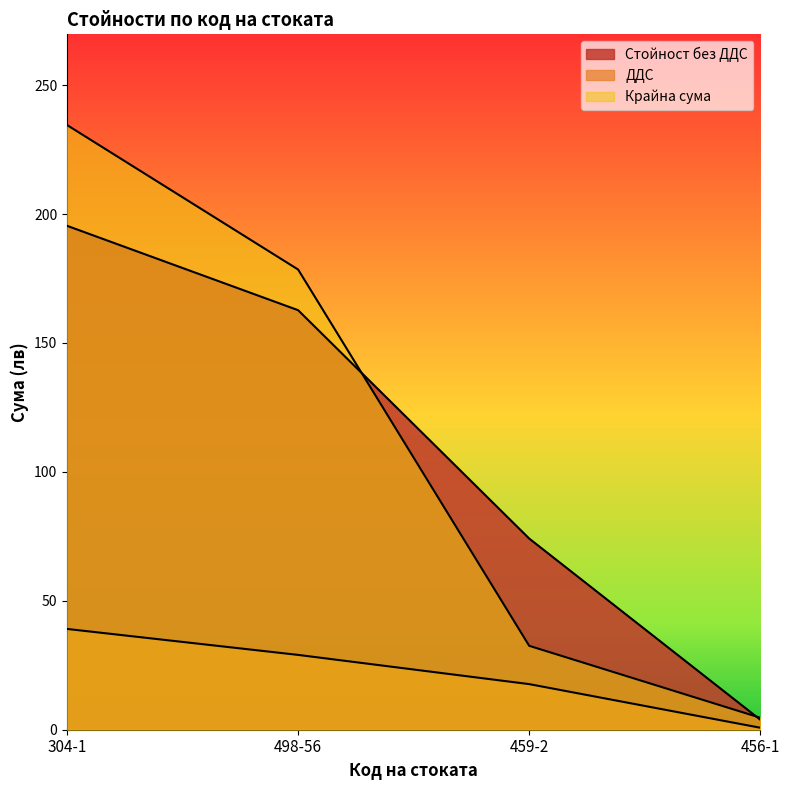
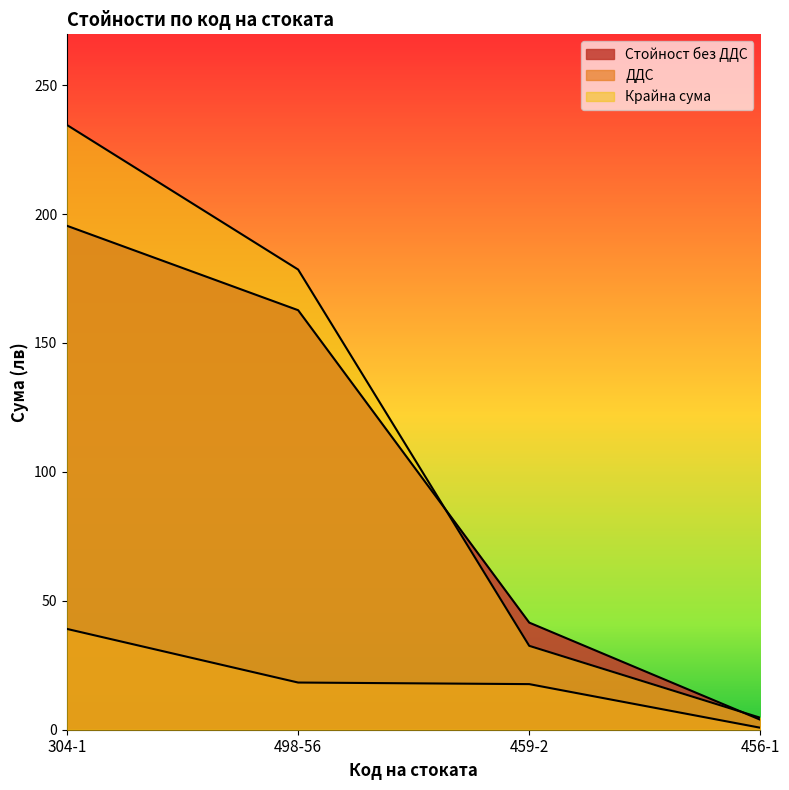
  {
    "Стойност без ДДС": {
      "304-1": 195,
      "498-56": 163,
-     "459-2": 74
+     "459-2": 42
    },
    "ДДС": {
      "304-1": 39,
-     "498-56": 29,
+     "498-56": 18,
      "459-2": 18,
      "456-1": 1
    },
    "Крайна сума": {
      "304-1": 235,
      "498-56": 178,
      "459-2": 33
    }
  }
